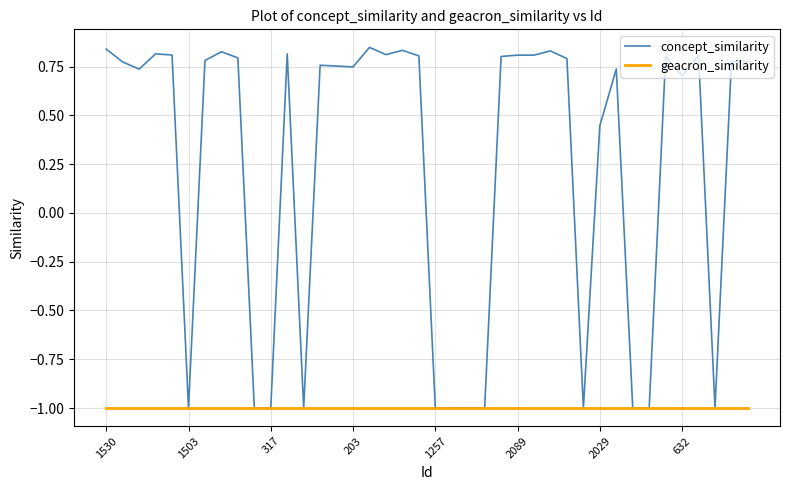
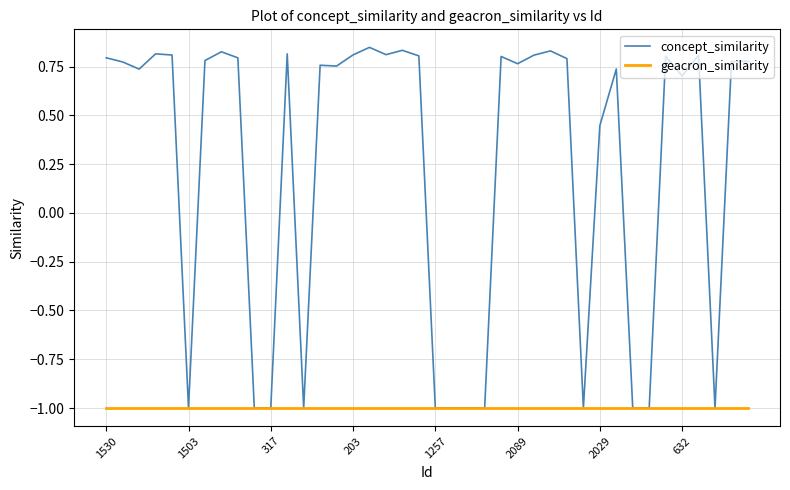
  {
    "concept_similarity": {
-     "1530": 0.84,
-     "203": 0.75,
-     "2089": 0.81,
+     "1530": 0.80,
+     "203": 0.81,
+     "2089": 0.77,
      "2029": 0.45
    },
    "geacron_similarity": {
      "1530": -1.00,
      "203": -1.00,
      "2089": -1.00,
      "2029": -1.00,
      "632": -1.00
    }
  }
